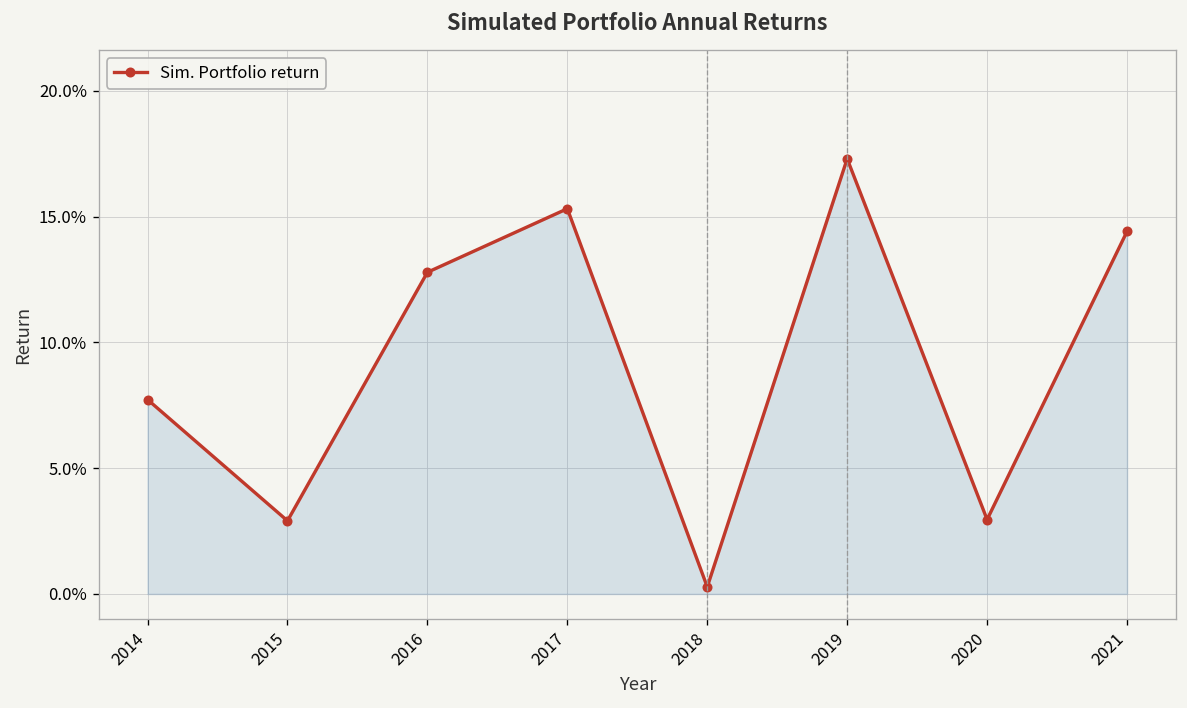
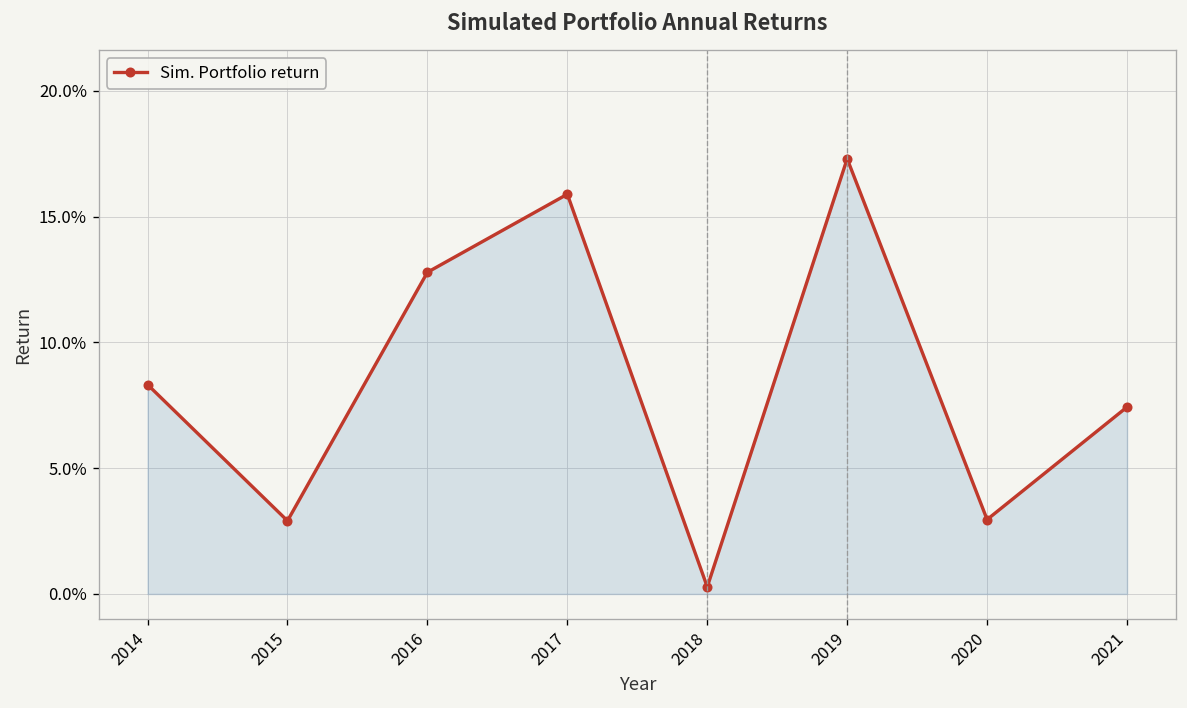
  {
-   "2014": "7.7%",
+   "2014": "8.3%",
    "2015": "2.9%",
    "2016": "12.8%",
-   "2017": "15.3%",
+   "2017": "15.9%",
    "2018": "0.3%",
    "2019": "17.3%",
    "2020": "3.0%",
-   "2021": "14.4%"
+   "2021": "7.4%"
  }
